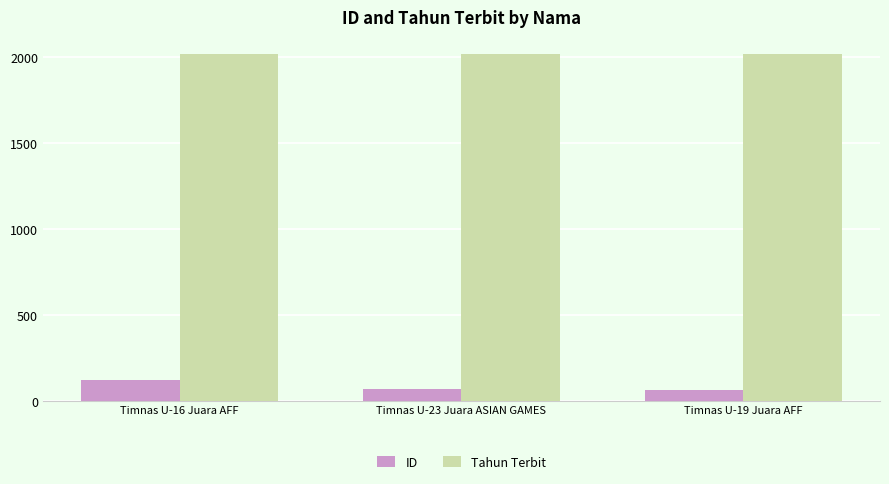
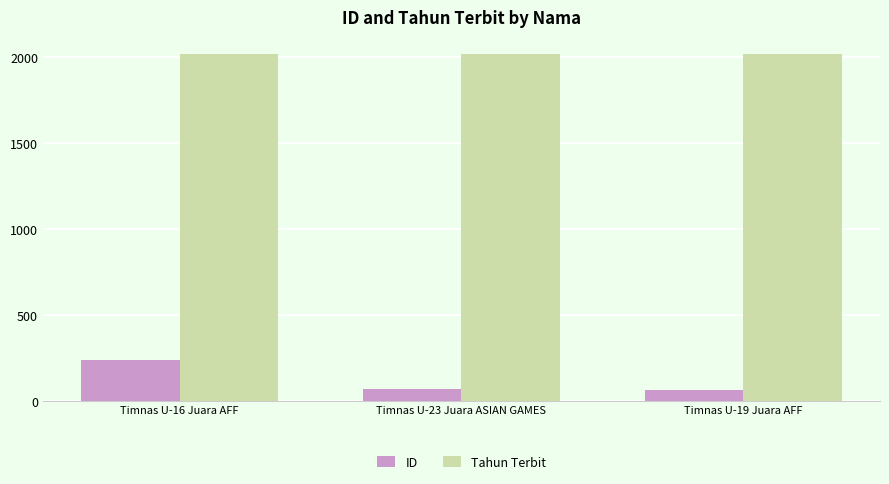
  {
    "ID": {
-     "Timnas U-16 Juara AFF": 120,
+     "Timnas U-16 Juara AFF": 240,
      "Timnas U-23 Juara ASIAN GAMES": 70,
      "Timnas U-19 Juara AFF": 60
    },
    "Tahun Terbit": {
      "Timnas U-16 Juara AFF": 2020,
      "Timnas U-23 Juara ASIAN GAMES": 2020,
      "Timnas U-19 Juara AFF": 2020
    }
  }
